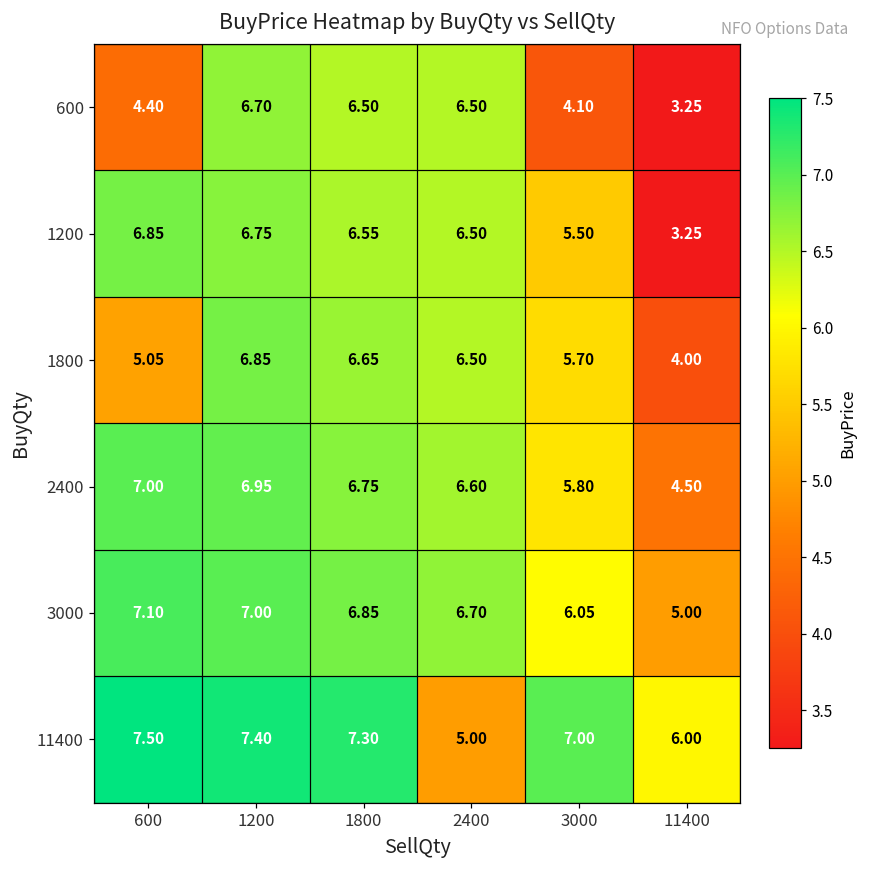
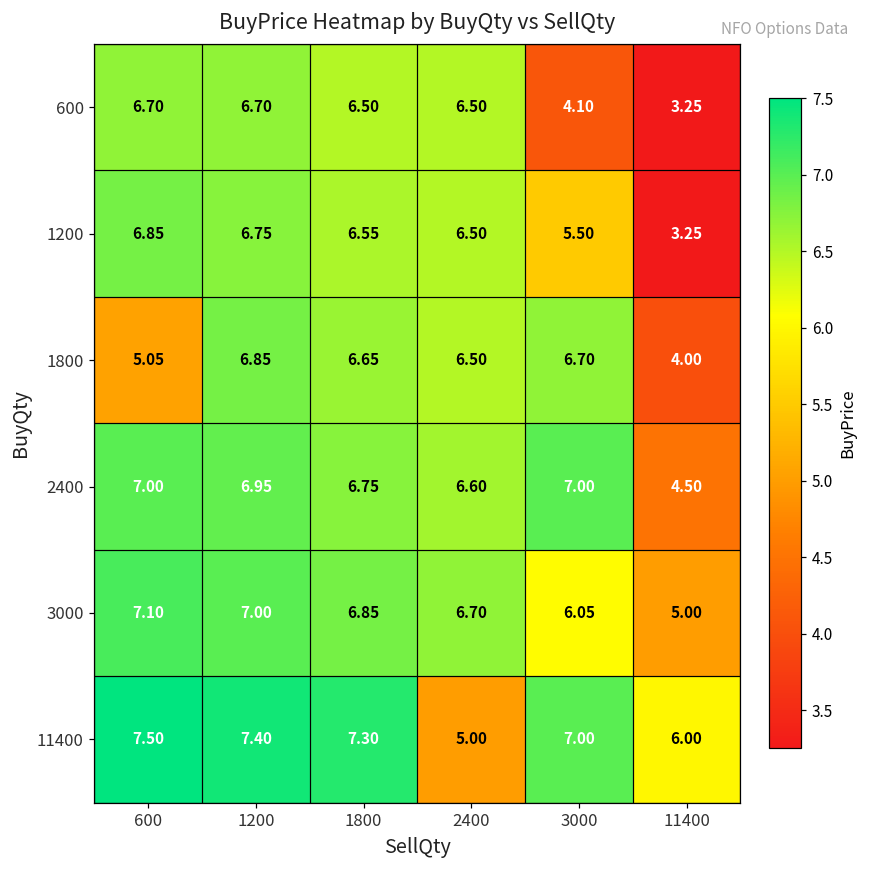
  {
    "600": {
-     "600": 4.40,
+     "600": 6.70,
      "1200": 6.70,
      "1800": 6.50,
      "2400": 6.50,
      "3000": 4.10,
      "11400": 3.25
    },
    "1200": {
      "600": 6.85,
      "1200": 6.75,
      "1800": 6.55,
      "2400": 6.50,
      "3000": 5.50,
      "11400": 3.25
    },
    "1800": {
      "600": 5.05,
      "1200": 6.85,
      "1800": 6.65,
      "2400": 6.50,
-     "3000": 5.70,
+     "3000": 6.70,
      "11400": 4.00
    },
    "2400": {
      "600": 7.00,
      "1200": 6.95,
      "1800": 6.75,
      "2400": 6.60,
-     "3000": 5.80,
+     "3000": 7.00,
      "11400": 4.50
    },
    "3000": {
      "600": 7.10,
      "1200": 7.00,
      "1800": 6.85,
      "2400": 6.70,
      "3000": 6.05,
      "11400": 5.00
    },
    "11400": {
      "600": 7.50,
      "1200": 7.40,
      "1800": 7.30,
      "2400": 5.00,
      "3000": 7.00,
      "11400": 6.00
    }
  }
